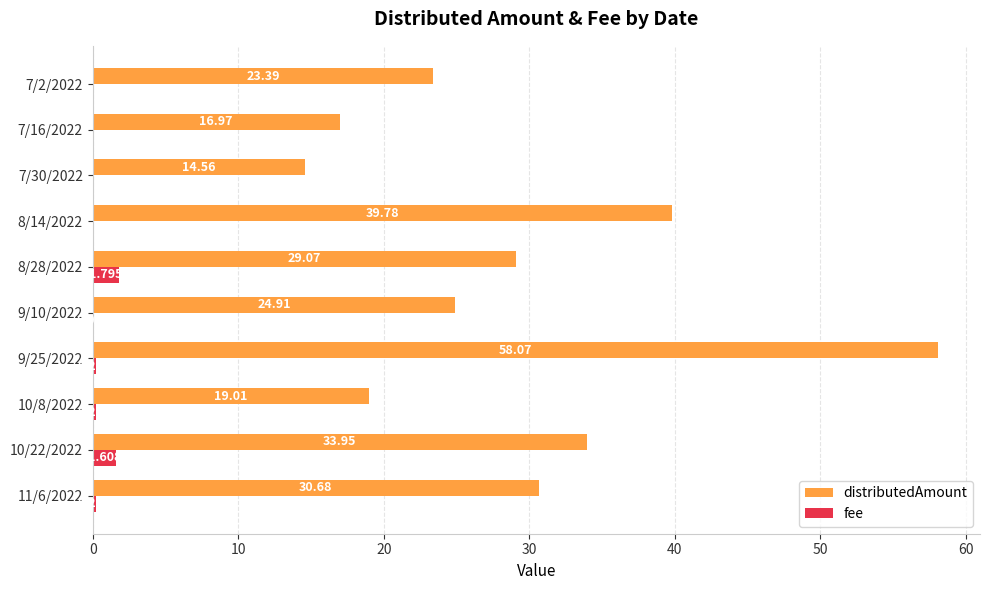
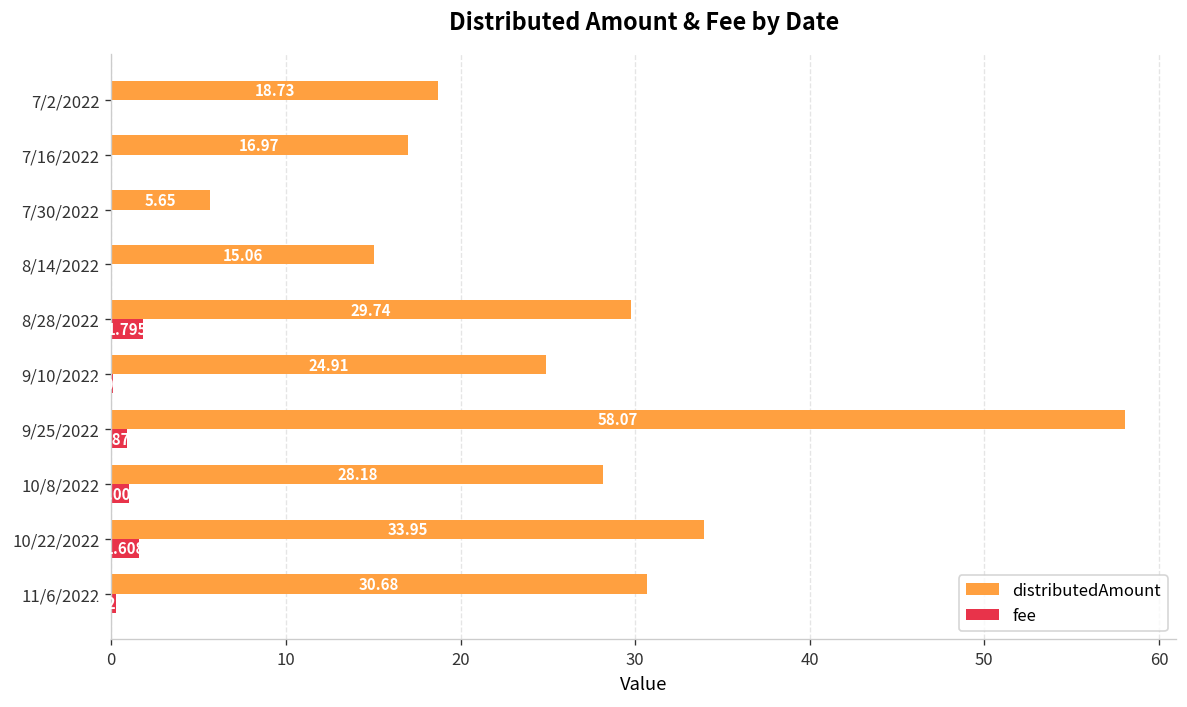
  {
    "distributedAmount": {
-     "7/2/2022": 23.39,
+     "7/2/2022": 18.73,
      "7/16/2022": 16.97,
-     "7/30/2022": 14.56,
-     "8/14/2022": 39.78,
-     "8/28/2022": 29.07,
+     "7/30/2022": 5.65,
+     "8/14/2022": 15.06,
+     "8/28/2022": 29.74,
      "9/10/2022": 24.91,
      "9/25/2022": 58.07,
-     "10/8/2022": 19.01,
+     "10/8/2022": 28.18,
      "10/22/2022": 33.95,
      "11/6/2022": 30.68
    },
    "fee": {
-     "9/25/2022": 0.2,
-     "10/8/2022": 0.2,
+     "9/25/2022": 0.9,
+     "10/8/2022": 1.0,
      "11/6/2022": 0.3
    }
  }
